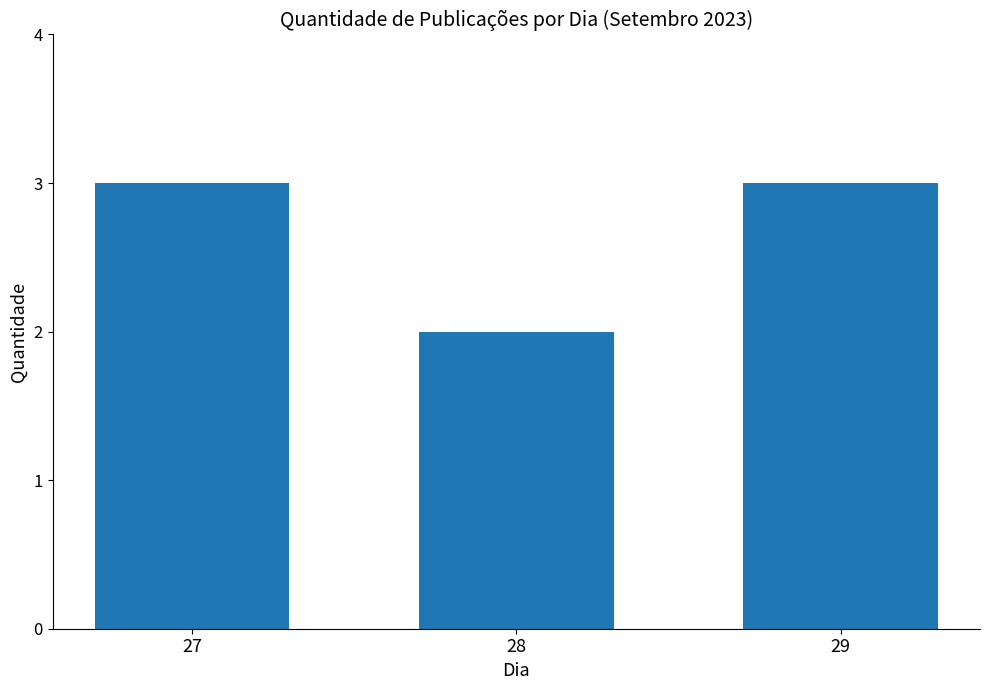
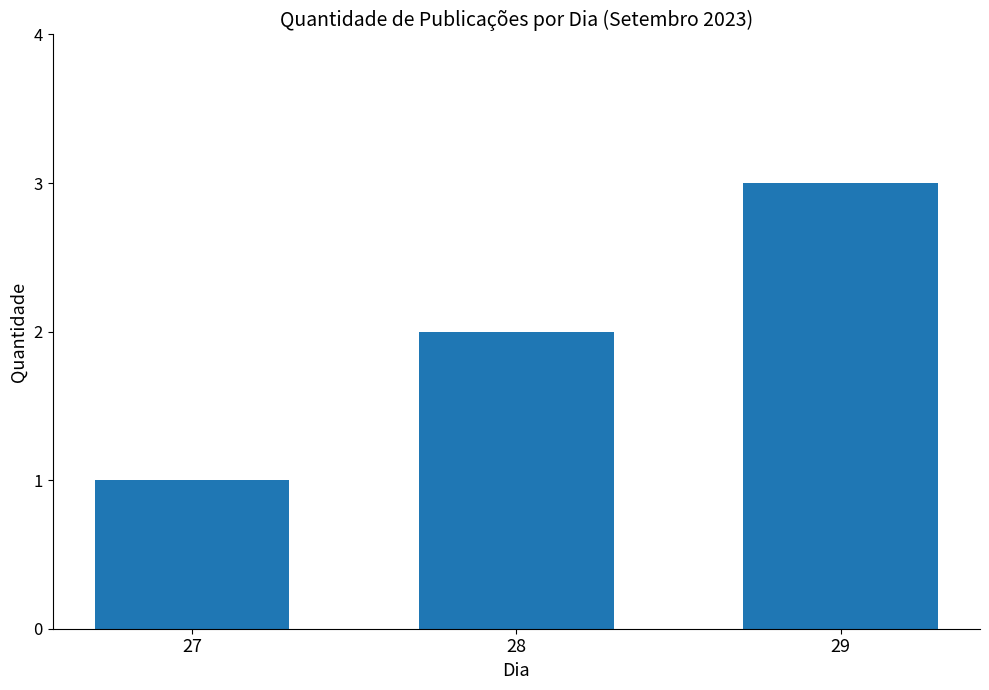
  {
-   "27": 3,
+   "27": 1,
    "28": 2,
    "29": 3
  }
